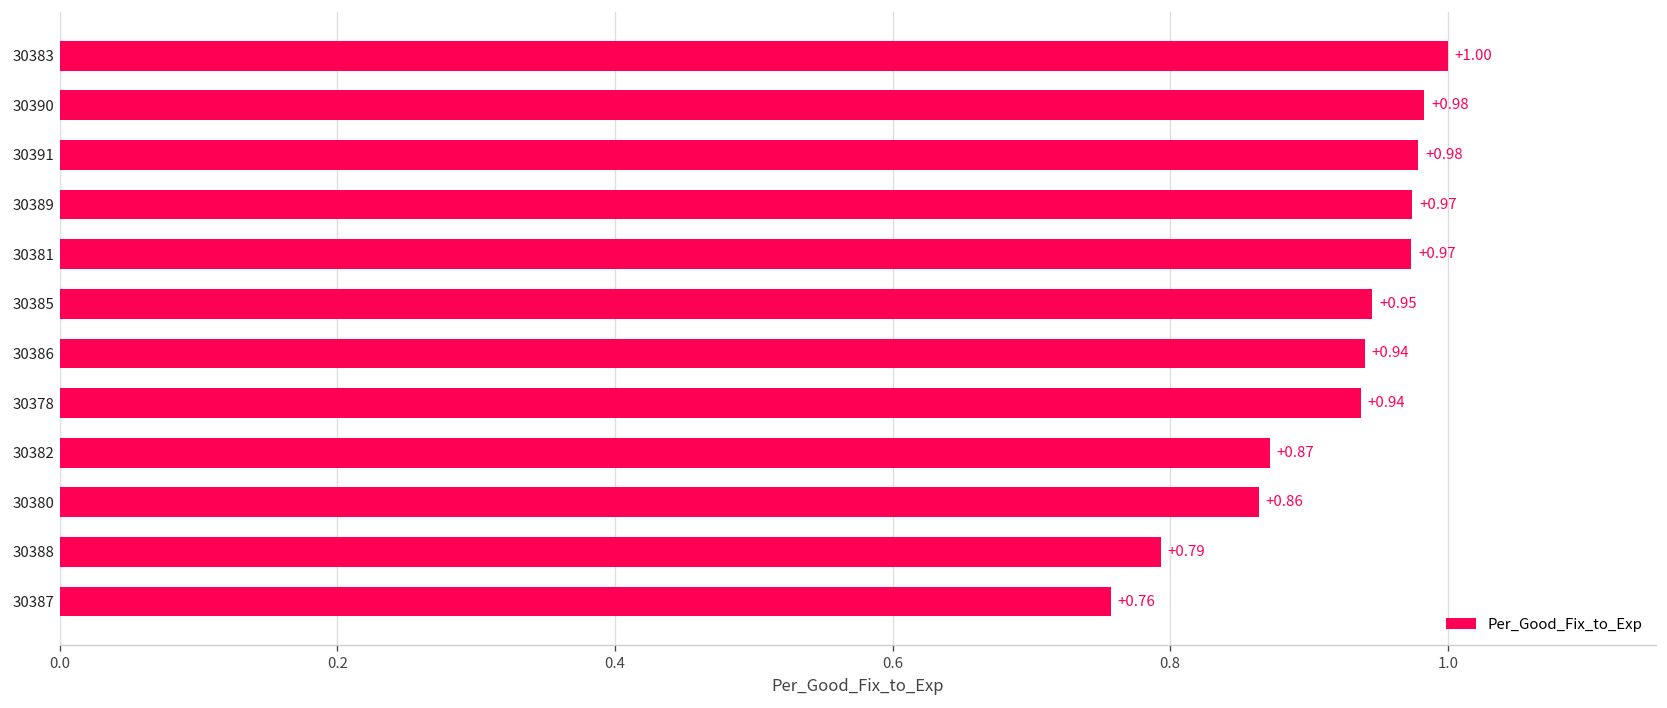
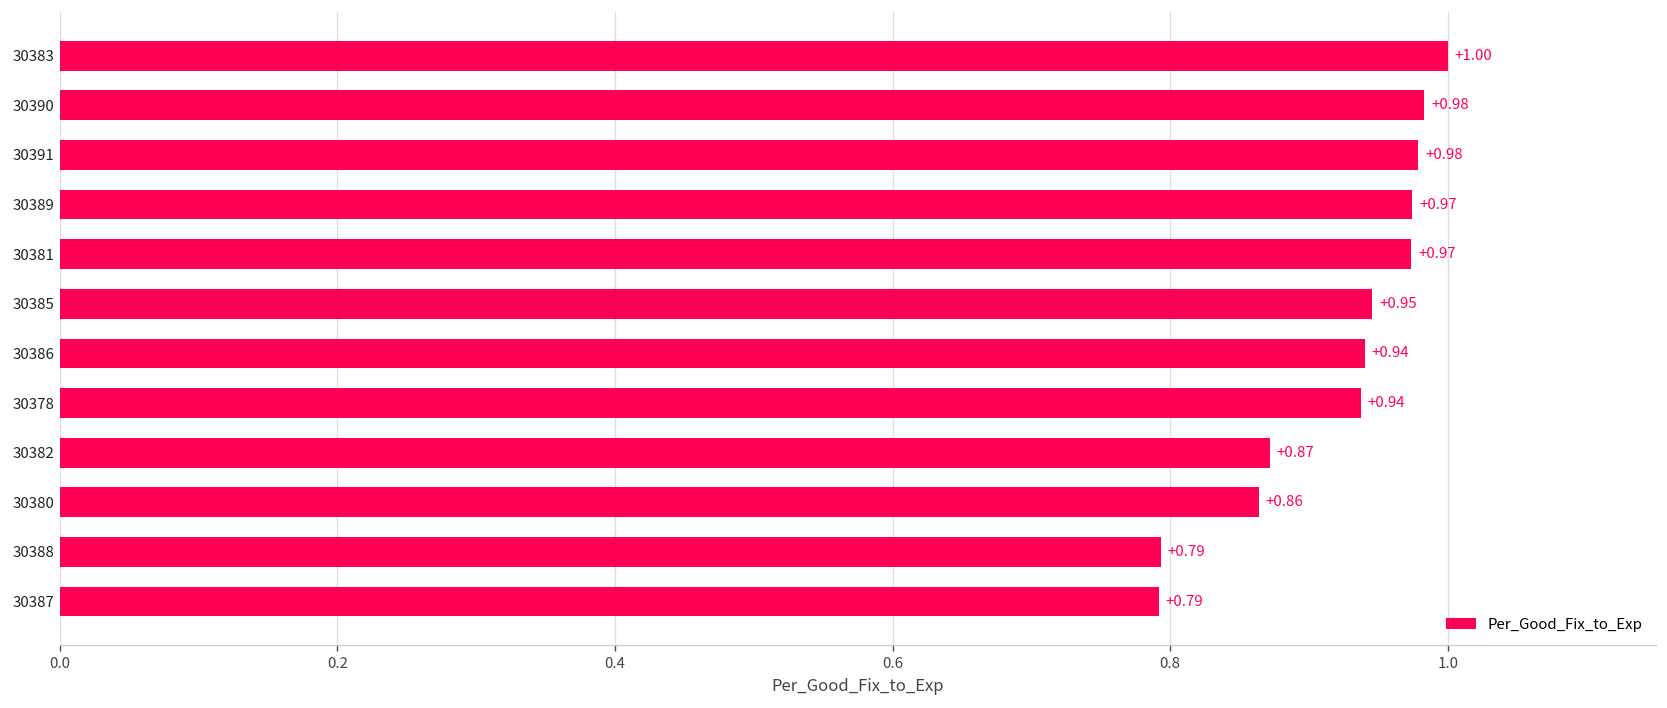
  {
    "30383": "+1.00",
    "30390": "+0.98",
    "30391": "+0.98",
    "30389": "+0.97",
    "30381": "+0.97",
    "30385": "+0.95",
    "30386": "+0.94",
    "30378": "+0.94",
    "30382": "+0.87",
    "30380": "+0.86",
    "30388": "+0.79",
-   "30387": "+0.76"
+   "30387": "+0.79"
  }
